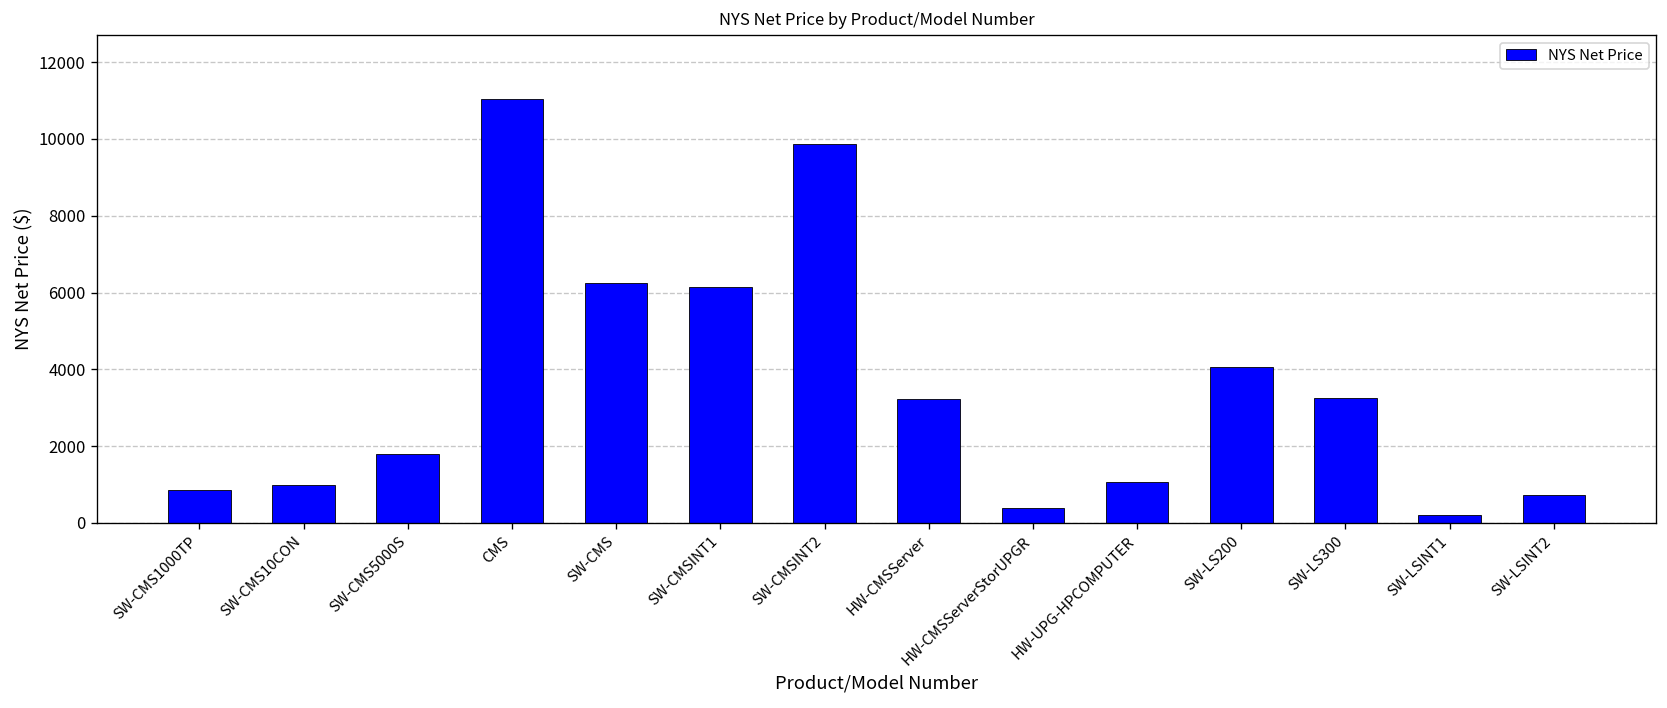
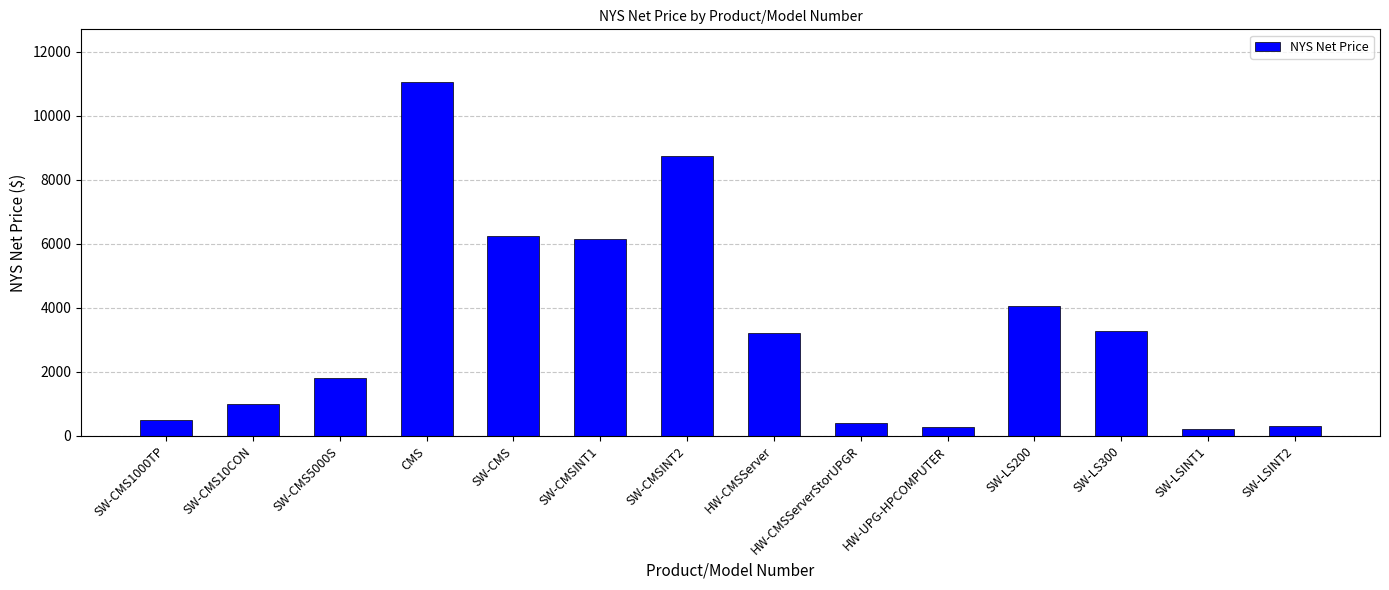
  {
-   "SW-CMS1000TP": 800,
+   "SW-CMS1000TP": 500,
    "SW-CMS10CON": 1000,
    "SW-CMS5000S": 1800,
    "CMS": 11000,
    "SW-CMS": 6200,
    "SW-CMSINT1": 6200,
-   "SW-CMSINT2": 9900,
+   "SW-CMSINT2": 8700,
    "HW-CMSServer": 3200,
    "HW-CMSServerStorUPGR": 400,
-   "HW-UPG-HPCOMPUTER": 1100,
+   "HW-UPG-HPCOMPUTER": 300,
    "SW-LS200": 4100,
    "SW-LS300": 3300,
    "SW-LSINT1": 200,
-   "SW-LSINT2": 700
+   "SW-LSINT2": 300
  }
